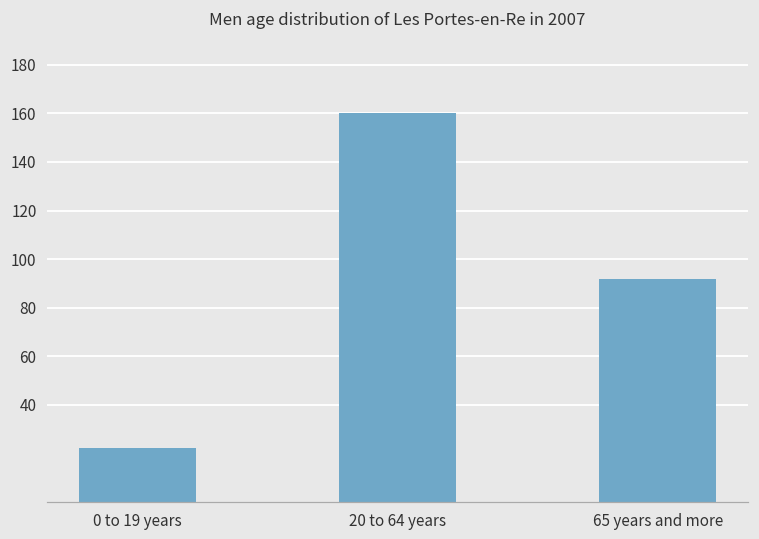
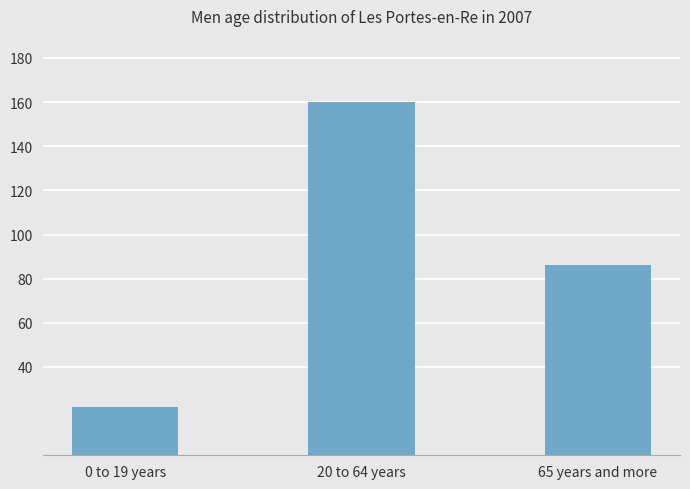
  {
    "0 to 19 years": 22,
    "20 to 64 years": 160,
-   "65 years and more": 92
+   "65 years and more": 86
  }
